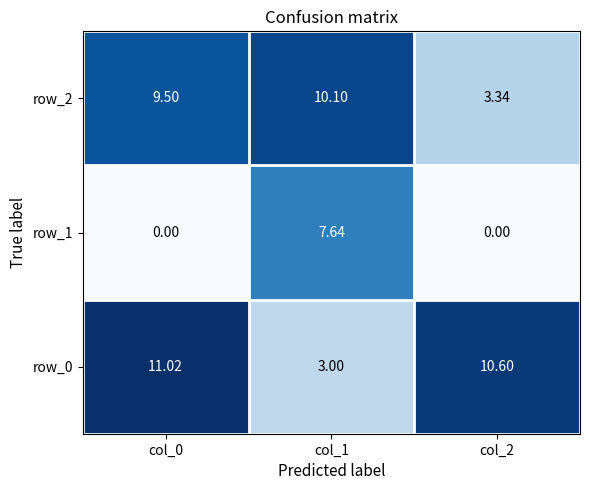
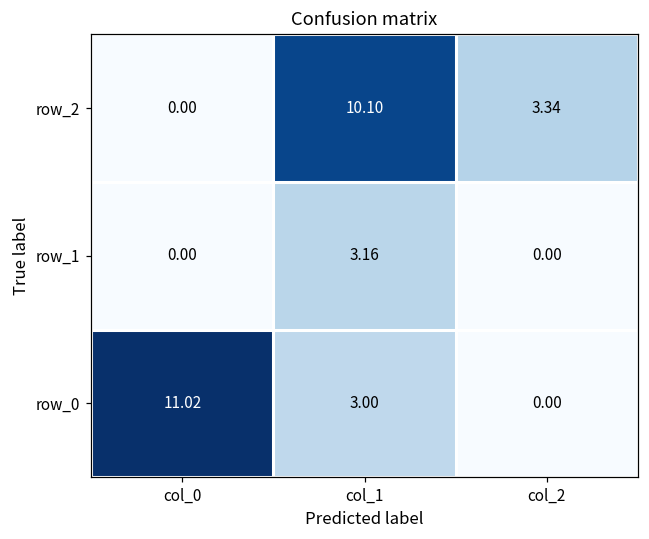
  {
    "row_2": {
-     "col_0": 9.50,
+     "col_0": 0.00,
      "col_1": 10.10,
      "col_2": 3.34
    },
    "row_1": {
      "col_0": 0.00,
-     "col_1": 7.64,
+     "col_1": 3.16,
      "col_2": 0.00
    },
    "row_0": {
      "col_0": 11.02,
      "col_1": 3.00,
-     "col_2": 10.60
+     "col_2": 0.00
    }
  }
